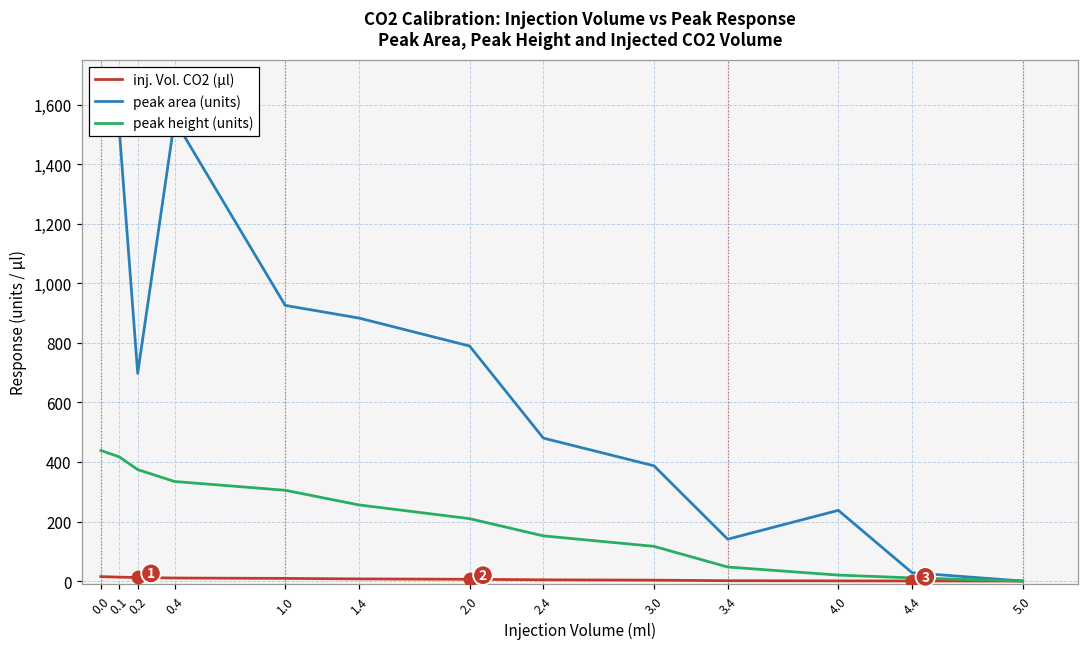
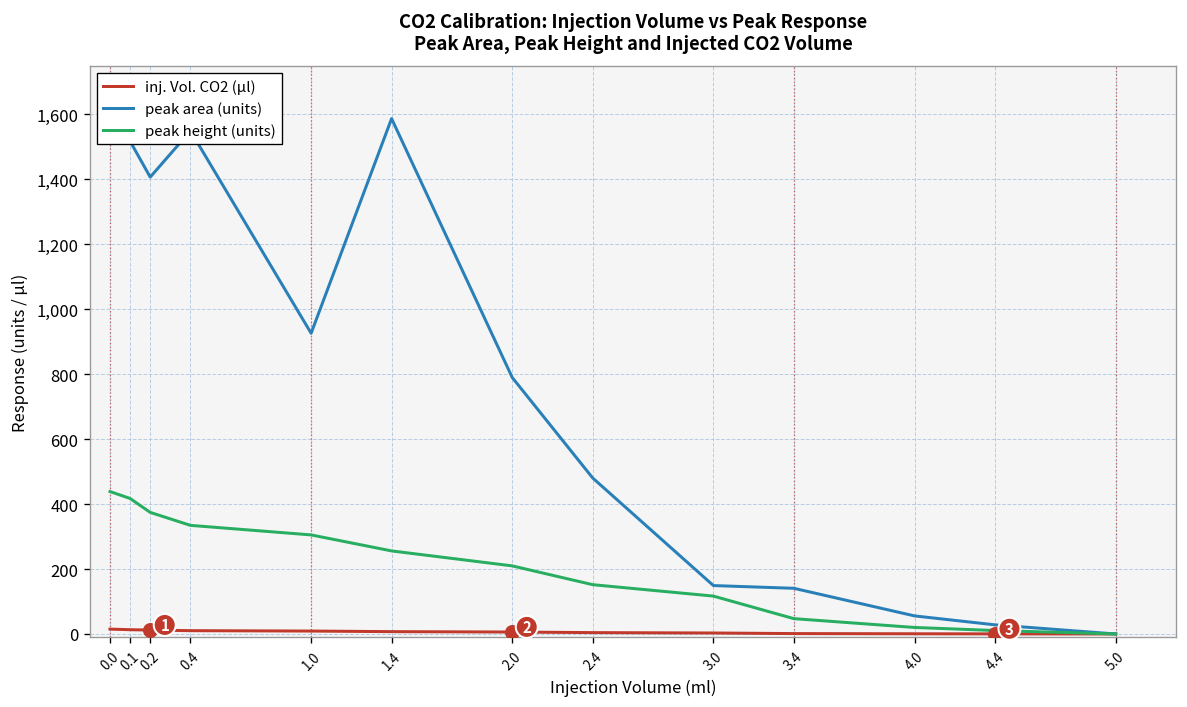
  {
    "peak area (units)": {
-     "0.2": "700",
+     "0.2": "1,410",
      "1.0": "930",
-     "1.4": "880",
+     "1.4": "1,590",
      "2.0": "790",
      "2.4": "480",
-     "3.0": "390",
+     "3.0": "150",
      "3.4": "140",
-     "4.0": "240"
+     "4.0": "60"
    },
    "peak height (units)": {
      "0.0": "440",
      "0.1": "420",
      "0.2": "370",
      "0.4": "330",
      "1.0": "300",
      "1.4": "260",
      "2.0": "210",
      "2.4": "150",
      "3.0": "120",
      "3.4": "50",
      "4.0": "20"
    }
  }
